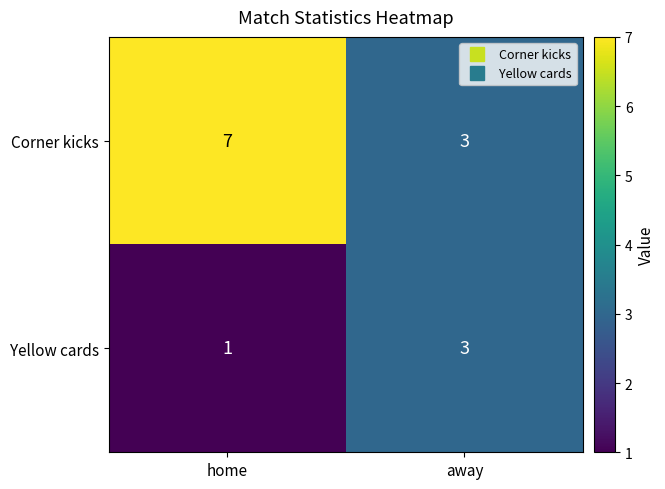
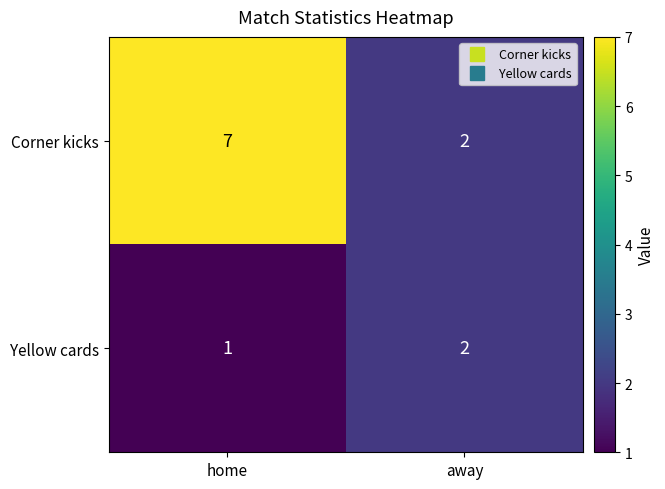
  {
    "Corner kicks": {
      "home": 7,
-     "away": 3
+     "away": 2
    },
    "Yellow cards": {
      "home": 1,
-     "away": 3
+     "away": 2
    }
  }
